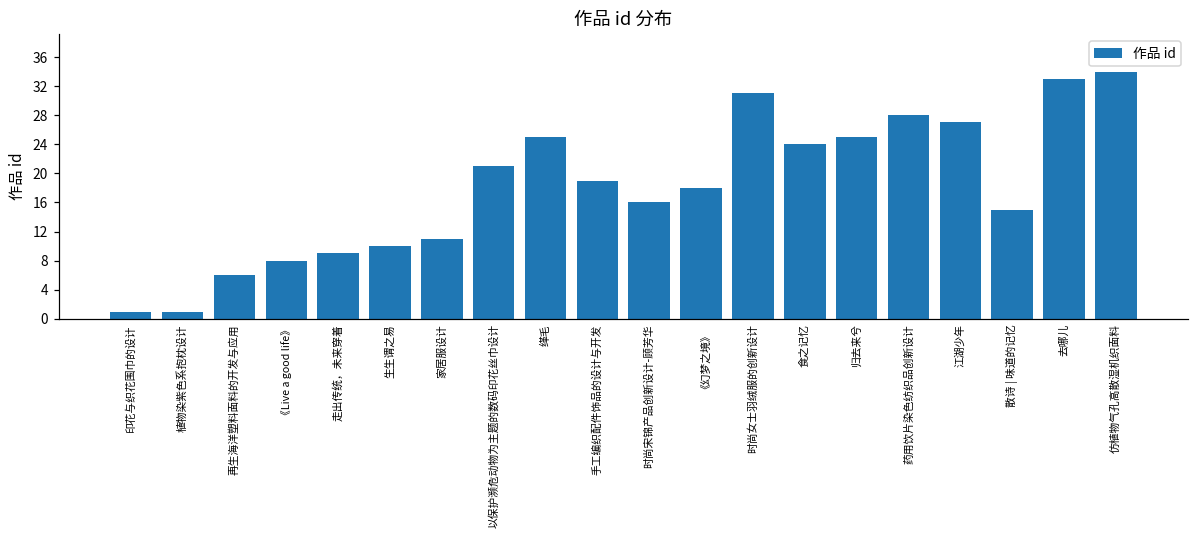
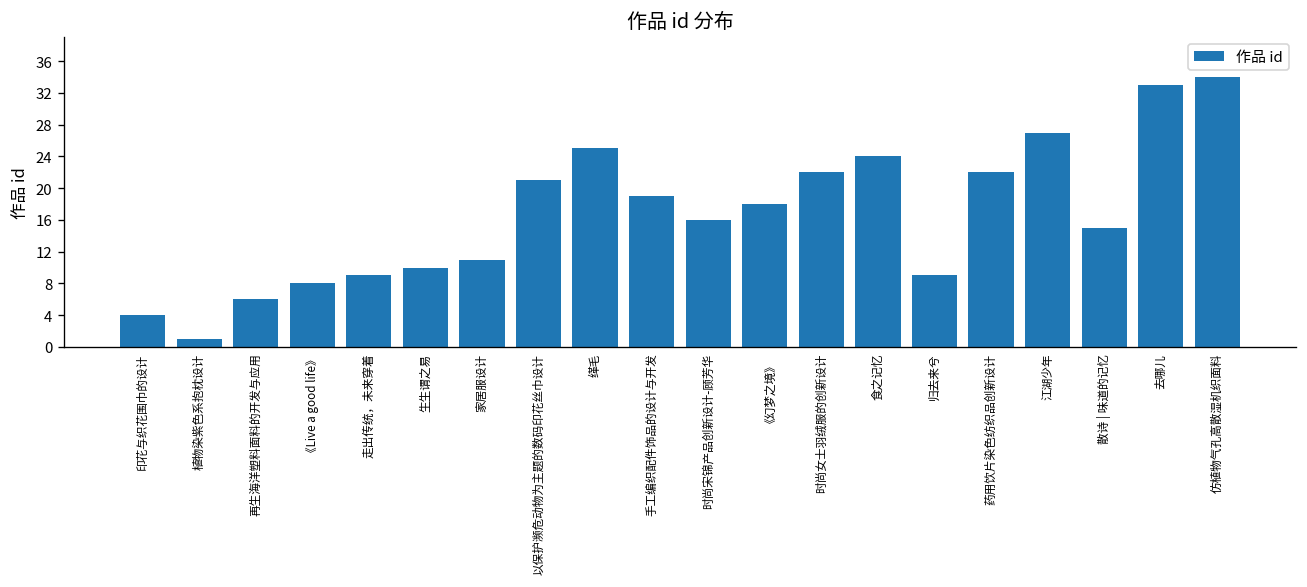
  {
-   "印花与织花围巾的设计": 1,
+   "印花与织花围巾的设计": 4,
    "植物染紫色系抱枕设计": 1,
    "再生海洋塑料面料的开发与应用": 6,
    "《Live a good life》": 8,
    "走出传统，未来穿着": 9,
    "生生谓之易": 10,
    "家居服设计": 11,
    "以保护濒危动物为主题的数码印花丝巾设计": 21,
    "缂毛": 25,
    "手工编织配件饰品的设计与开发": 19,
    "时尚宋锦产品创新设计-顾芳华": 16,
    "《幻梦之境》": 18,
-   "时尚女士羽绒服的创新设计": 31,
+   "时尚女士羽绒服的创新设计": 22,
    "食之记忆": 24,
-   "归去来兮": 25,
-   "药用饮片染色纺织品创新设计": 28,
+   "归去来兮": 9,
+   "药用饮片染色纺织品创新设计": 22,
    "江湖少年": 27,
    "散诗 | 味道的记忆": 15,
    "去哪儿": 33,
    "仿植物气孔高散湿机织面料": 34
  }
